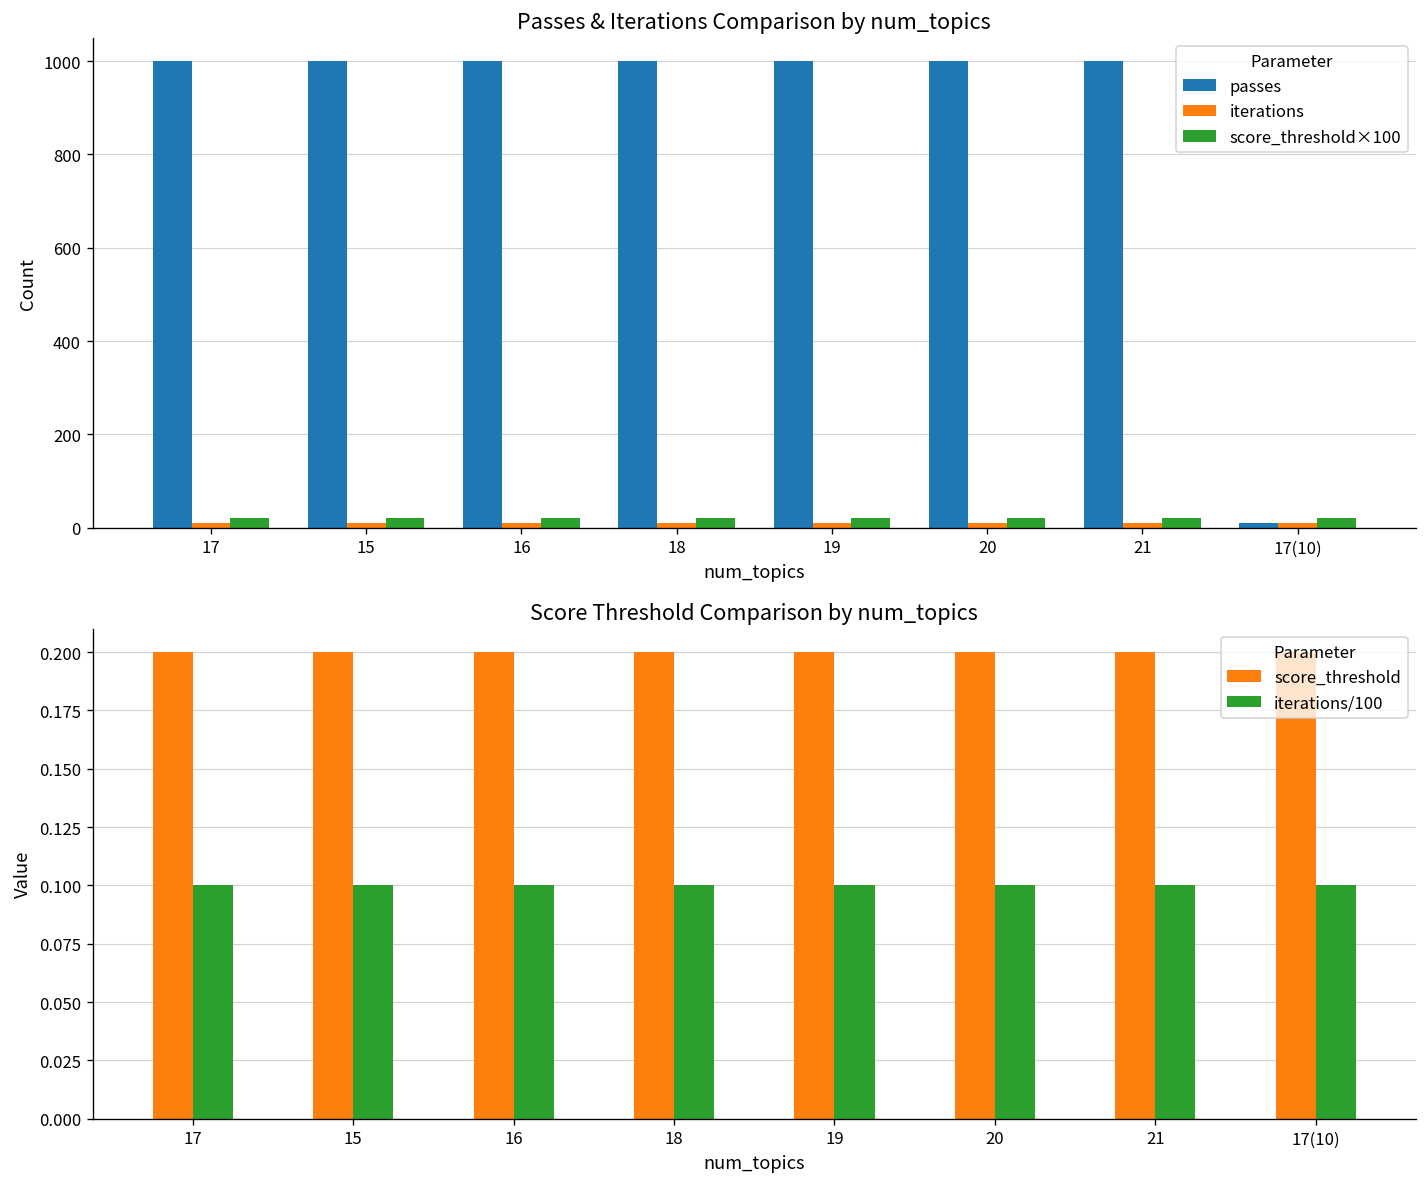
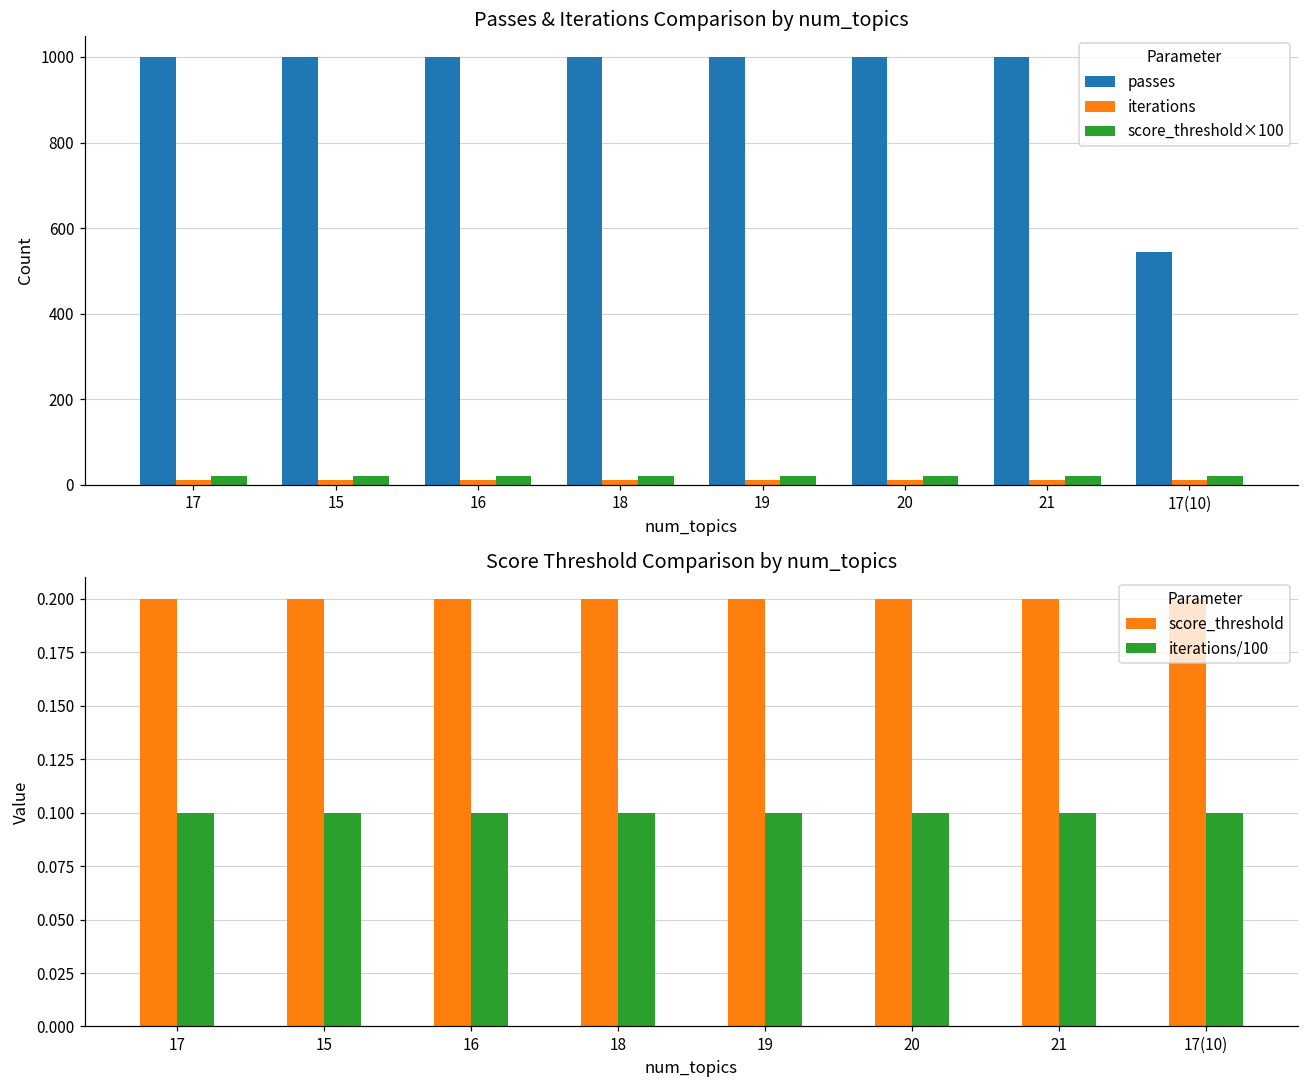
  {
    "Passes & Iterations Comparison by num_topics": {
      "passes": {
        "17": 1000,
        "15": 1000,
        "16": 1000,
        "18": 1000,
        "19": 1000,
        "20": 1000,
        "21": 1000,
-       "17(10)": 10
+       "17(10)": 540
      },
      "iterations": {
        "17": 10,
        "15": 10,
        "16": 10,
        "18": 10,
        "19": 10,
        "20": 10,
        "21": 10,
        "17(10)": 10
      },
      "score_threshold×100": {
        "17": 20,
        "15": 20,
        "16": 20,
        "18": 20,
        "19": 20,
        "20": 20,
        "21": 20,
        "17(10)": 20
      }
    },
    "Score Threshold Comparison by num_topics": {
      "score_threshold": {
        "17": 0.200,
        "15": 0.200,
        "16": 0.200,
        "18": 0.200,
        "19": 0.200,
        "20": 0.200,
        "21": 0.200
      },
      "iterations/100": {
        "17": 0.100,
        "15": 0.100,
        "16": 0.100,
        "18": 0.100,
        "19": 0.100,
        "20": 0.100,
        "21": 0.100,
        "17(10)": 0.100
      }
    }
  }
